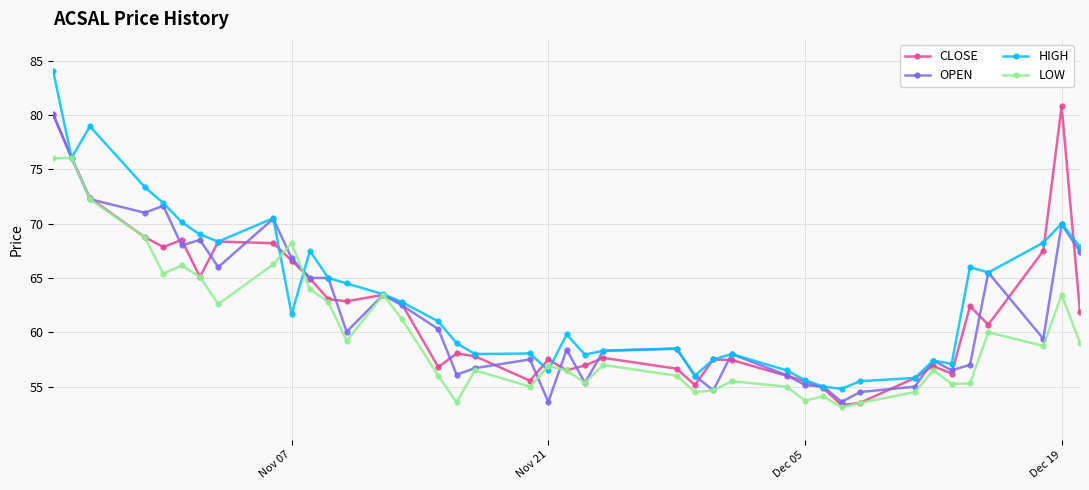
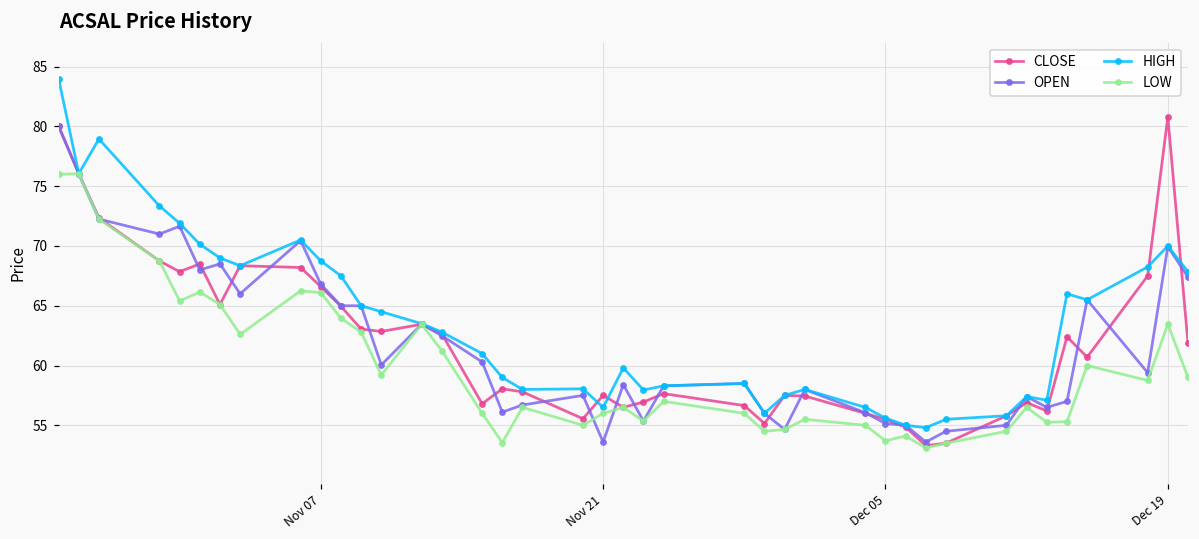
  {
    "CLOSE": {
      "Nov 21": 57.5,
      "Dec 19": 80.8
    },
    "OPEN": {
      "Nov 21": 53.6,
      "Dec 05": 55.2
    },
    "HIGH": {
-     "Nov 07": 61.7,
+     "Nov 07": 68.8,
      "Nov 21": 56.5
    },
    "LOW": {
-     "Nov 07": 68.2,
-     "Nov 21": 56.9,
+     "Nov 07": 66.1,
+     "Nov 21": 56.0,
      "Dec 05": 53.7,
      "Dec 19": 63.5
    }
  }
